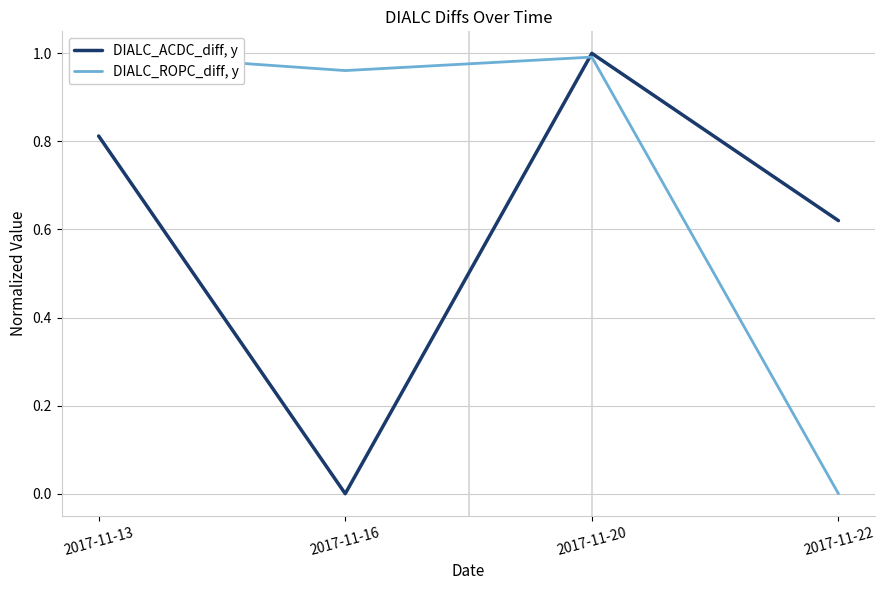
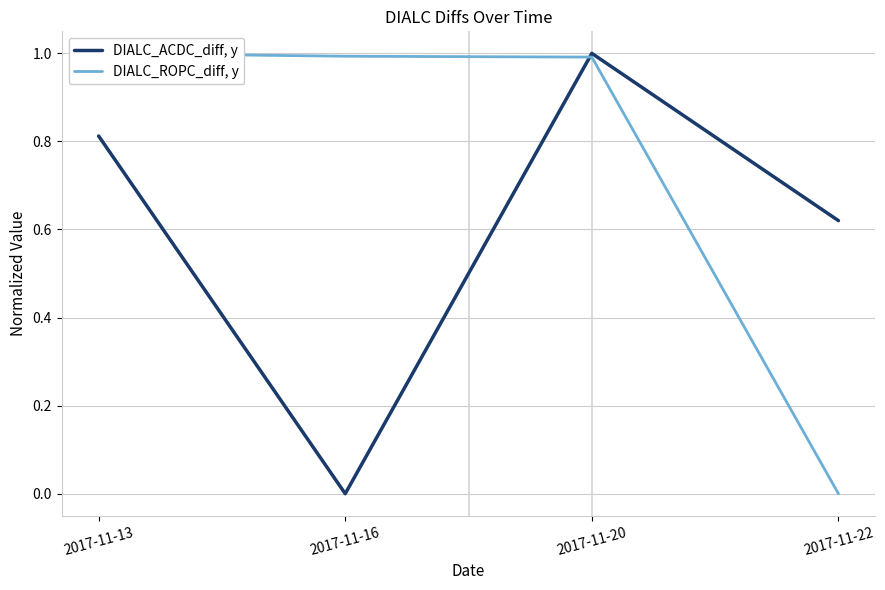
  {
    "DIALC_ACDC_diff, y": {
      "2017-11-13": 0.81,
      "2017-11-16": 0.00,
      "2017-11-20": 1.00,
      "2017-11-22": 0.62
    },
    "DIALC_ROPC_diff, y": {
-     "2017-11-16": 0.96,
+     "2017-11-16": 0.99,
      "2017-11-20": 0.99,
      "2017-11-22": 0.00
    }
  }
